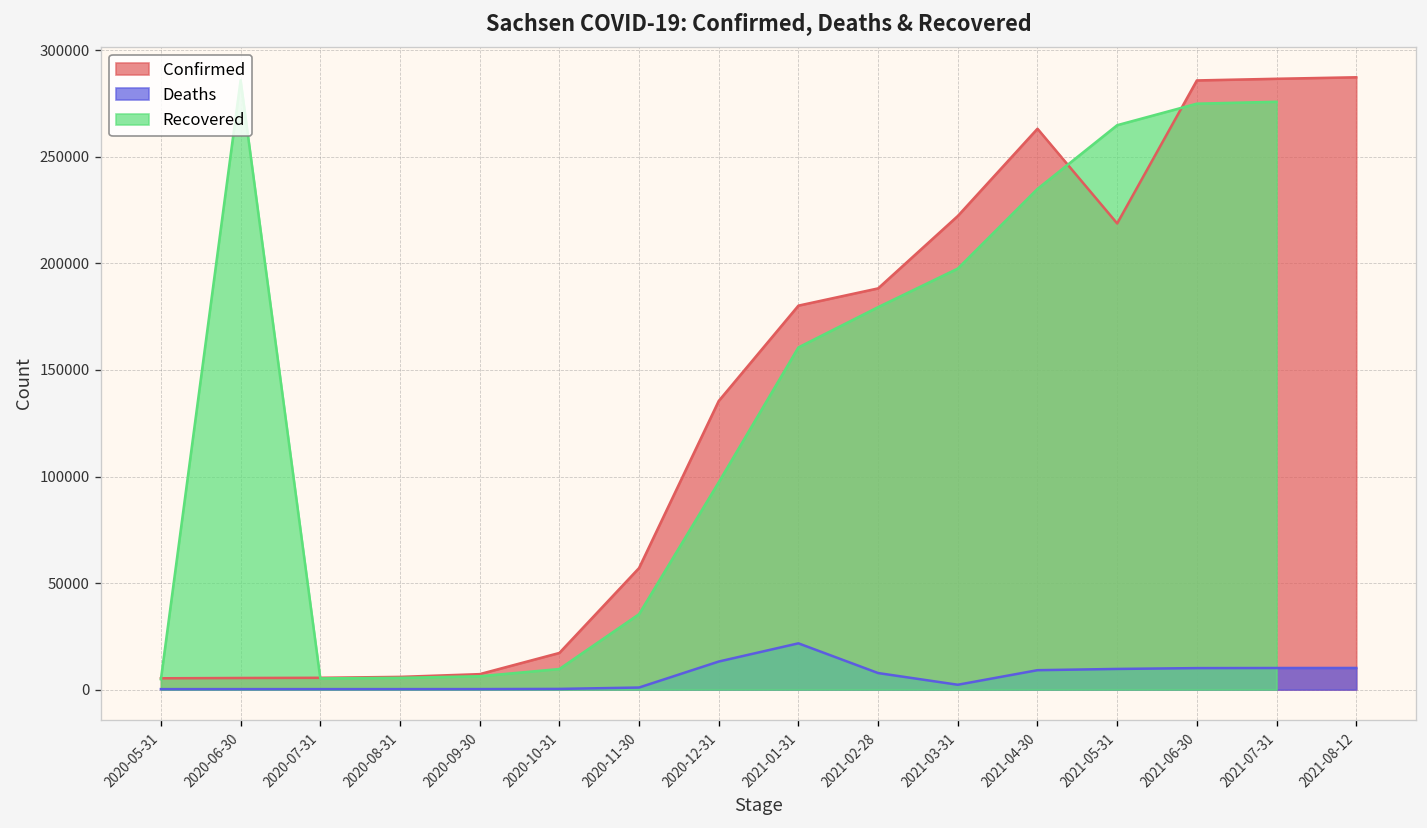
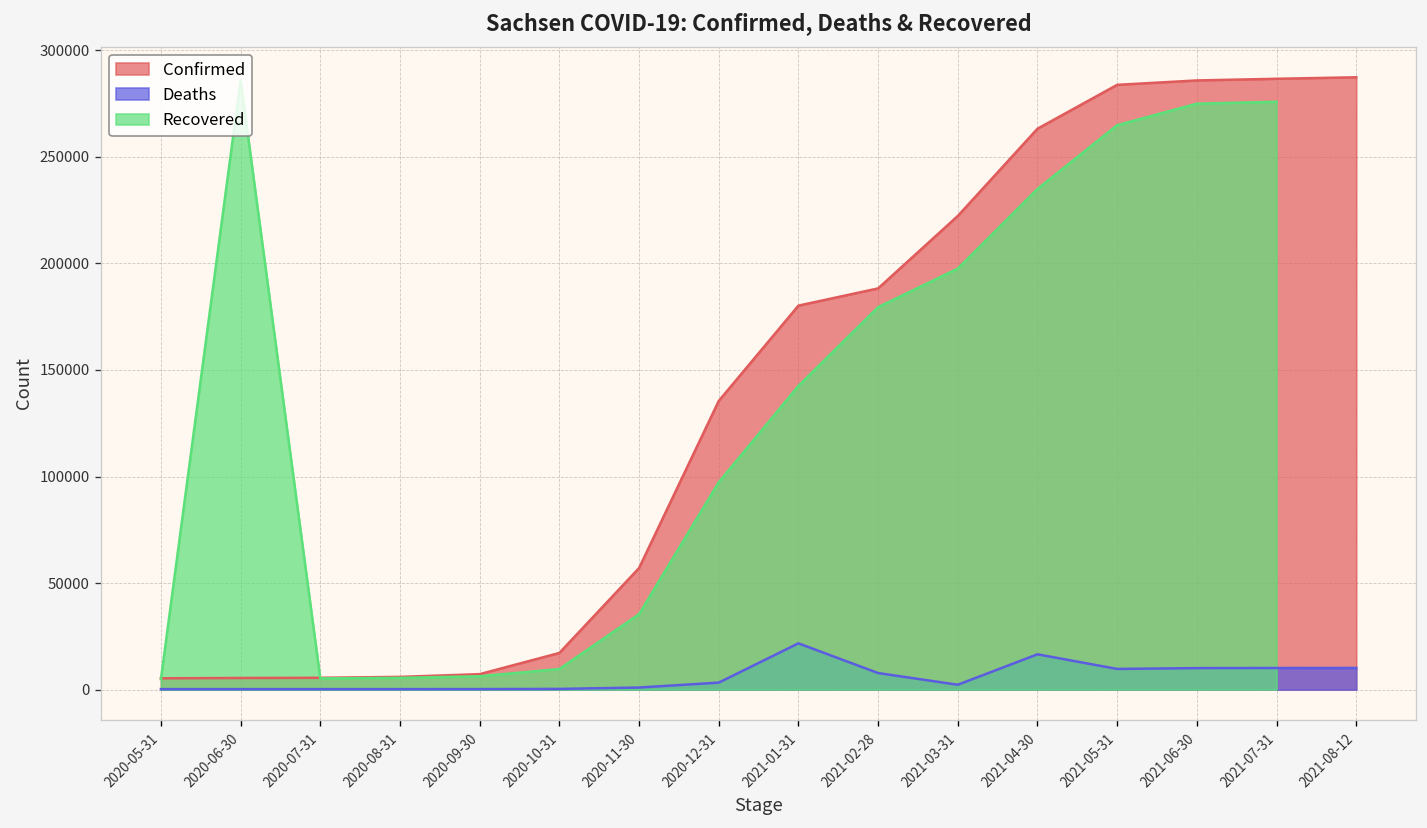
  {
    "Confirmed": {
      "2020-06-30": 5000,
      "2020-10-31": 17000,
      "2020-11-30": 57000,
      "2020-12-31": 135000,
      "2021-01-31": 180000,
      "2021-02-28": 188000,
      "2021-03-31": 222000,
      "2021-04-30": 263000,
-     "2021-05-31": 219000,
+     "2021-05-31": 284000,
      "2021-06-30": 286000,
      "2021-07-31": 287000,
      "2021-08-12": 287000
    },
    "Deaths": {
      "2020-05-31": 0,
      "2020-06-30": 0,
      "2020-07-31": 0,
      "2020-08-31": 0,
      "2020-09-30": 0,
      "2020-10-31": 0,
      "2020-11-30": 1000,
-     "2020-12-31": 13000,
+     "2020-12-31": 3000,
      "2021-01-31": 22000,
      "2021-02-28": 8000,
      "2021-03-31": 2000,
-     "2021-04-30": 9000,
+     "2021-04-30": 17000,
      "2021-05-31": 10000,
      "2021-06-30": 10000,
      "2021-07-31": 10000,
      "2021-08-12": 10000
    },
    "Recovered": {
      "2020-10-31": 10000,
      "2020-11-30": 35000,
      "2020-12-31": 97000,
-     "2021-01-31": 161000,
+     "2021-01-31": 143000,
      "2021-02-28": 180000,
      "2021-03-31": 198000,
      "2021-04-30": 235000,
      "2021-05-31": 265000,
      "2021-06-30": 275000,
      "2021-07-31": 276000
    }
  }
